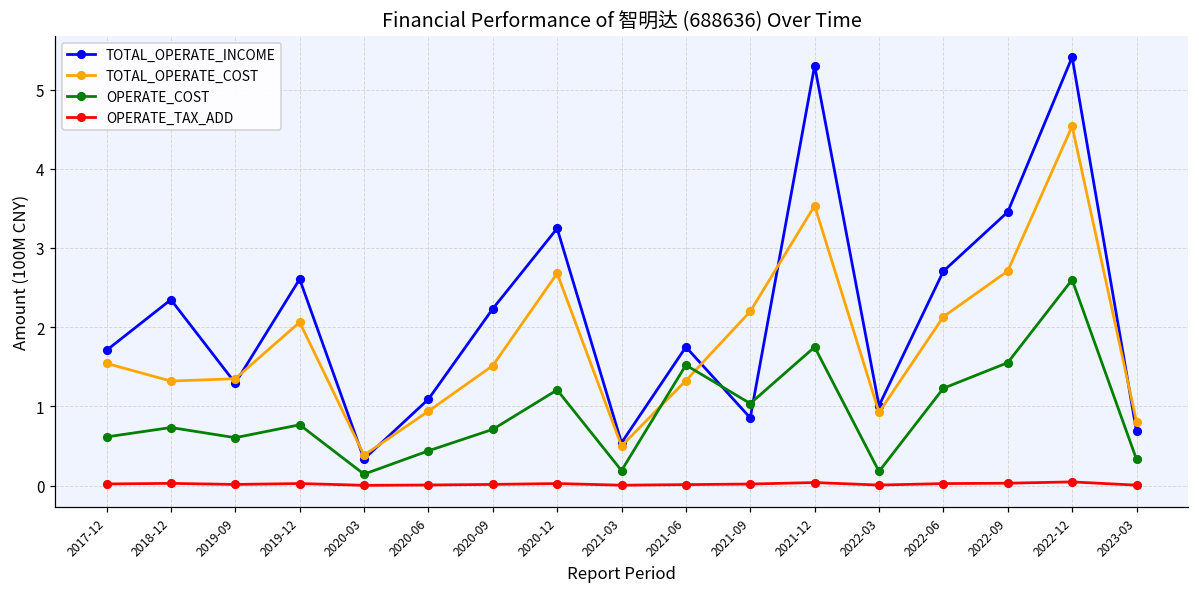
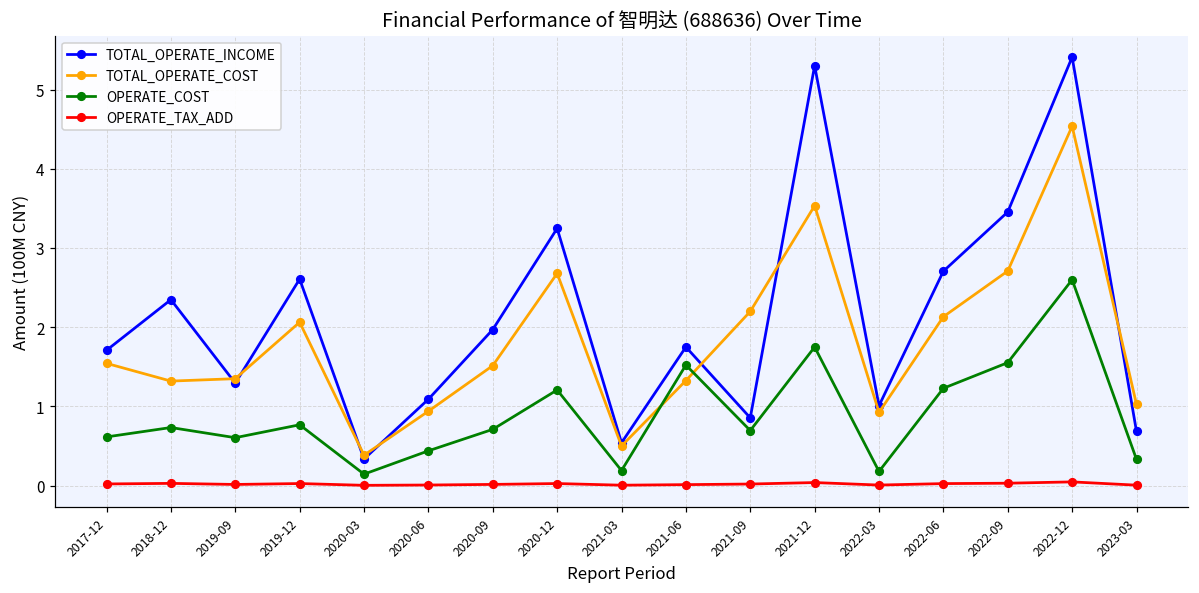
  {
    "TOTAL_OPERATE_INCOME": {
      "2017-12": 1.7,
      "2018-12": 2.3,
      "2019-09": 1.3,
      "2019-12": 2.6,
      "2020-03": 0.3,
      "2020-06": 1.1,
-     "2020-09": 2.2,
+     "2020-09": 2.0,
      "2020-12": 3.2,
      "2021-03": 0.5,
      "2021-06": 1.7,
      "2021-09": 0.9,
      "2021-12": 5.3,
      "2022-03": 1.0,
      "2022-06": 2.7,
      "2022-09": 3.5,
      "2022-12": 5.4,
      "2023-03": 0.7
    },
    "TOTAL_OPERATE_COST": {
      "2017-12": 1.5,
      "2018-12": 1.3,
      "2019-09": 1.3,
      "2019-12": 2.1,
      "2020-03": 0.4,
      "2020-06": 0.9,
      "2020-09": 1.5,
      "2020-12": 2.7,
      "2021-03": 0.5,
      "2021-06": 1.3,
      "2021-09": 2.2,
      "2021-12": 3.5,
      "2022-03": 0.9,
      "2022-06": 2.1,
      "2022-09": 2.7,
      "2022-12": 4.5,
-     "2023-03": 0.8
+     "2023-03": 1.0
    },
    "OPERATE_COST": {
      "2017-12": 0.6,
      "2018-12": 0.7,
      "2019-09": 0.6,
      "2019-12": 0.8,
      "2020-03": 0.1,
      "2020-06": 0.4,
      "2020-09": 0.7,
      "2020-12": 1.2,
      "2021-03": 0.2,
      "2021-06": 1.5,
-     "2021-09": 1.0,
+     "2021-09": 0.7,
      "2021-12": 1.7,
      "2022-03": 0.2,
      "2022-06": 1.2,
      "2022-09": 1.6,
      "2022-12": 2.6,
      "2023-03": 0.3
    },
    "OPERATE_TAX_ADD": {
      "2017-12": 0.0,
      "2018-12": 0.0,
      "2019-09": 0.0,
      "2019-12": 0.0,
      "2020-03": 0.0,
      "2020-06": 0.0,
      "2020-09": 0.0,
      "2020-12": 0.0,
      "2021-03": 0.0,
      "2021-06": 0.0,
      "2021-09": 0.0,
      "2021-12": 0.0,
      "2022-03": 0.0,
      "2022-06": 0.0,
      "2022-09": 0.0,
      "2022-12": 0.0,
      "2023-03": 0.0
    }
  }
